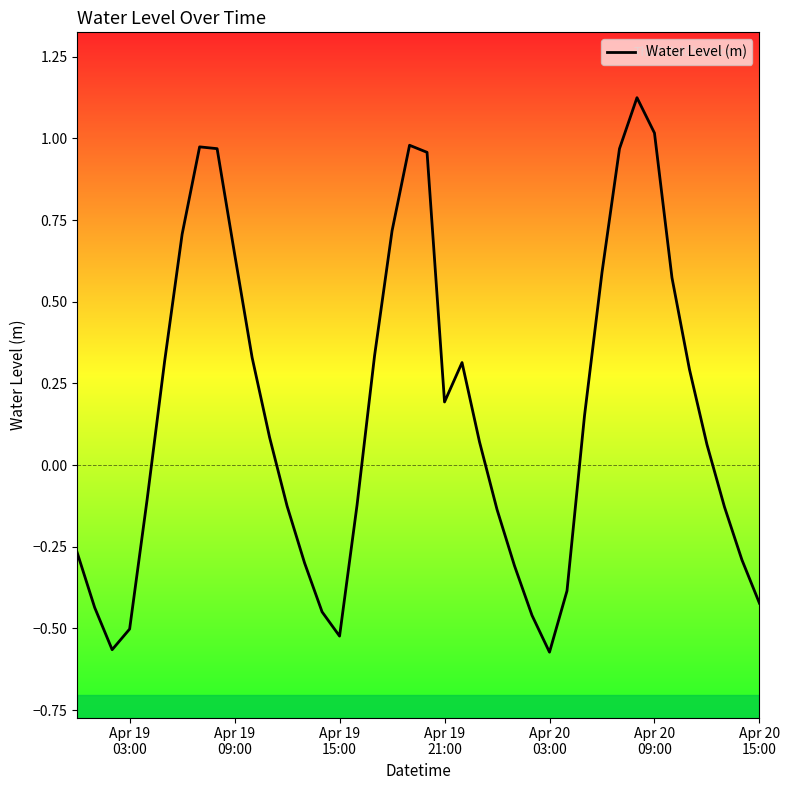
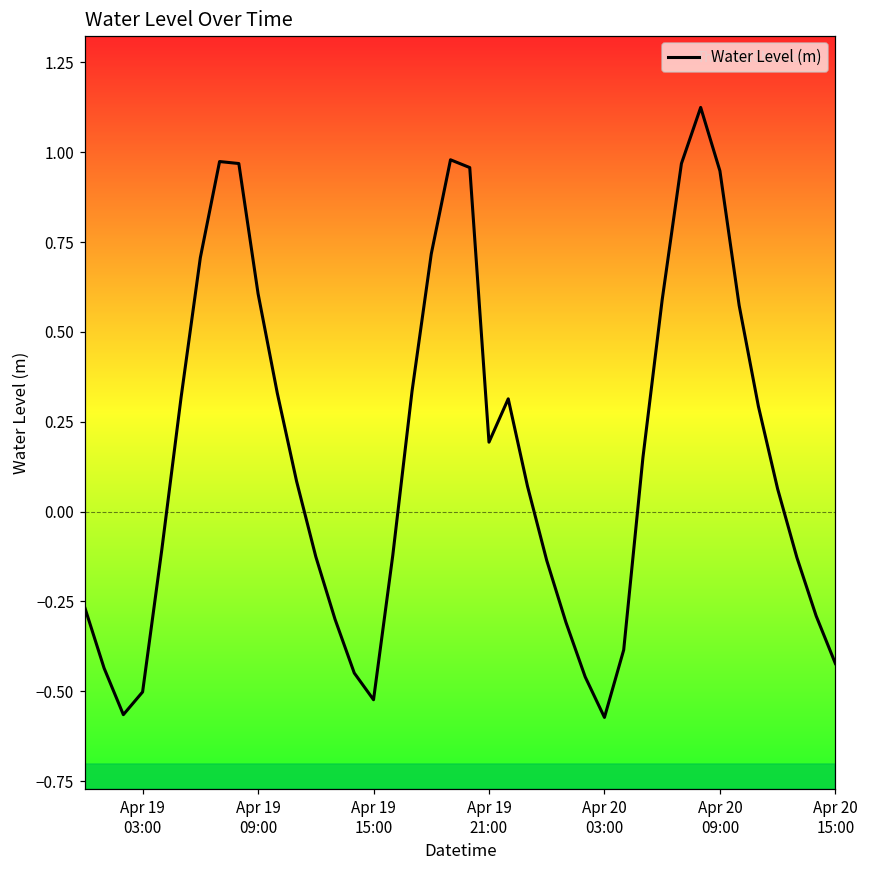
  {
    "Apr 19 03:00": -0.50,
-   "Apr 19 09:00": 0.65,
+   "Apr 19 09:00": 0.61,
    "Apr 19 15:00": -0.52,
    "Apr 19 21:00": 0.19,
    "Apr 20 03:00": -0.57,
-   "Apr 20 09:00": 1.02,
+   "Apr 20 09:00": 0.95,
    "Apr 20 15:00": -0.42
  }
